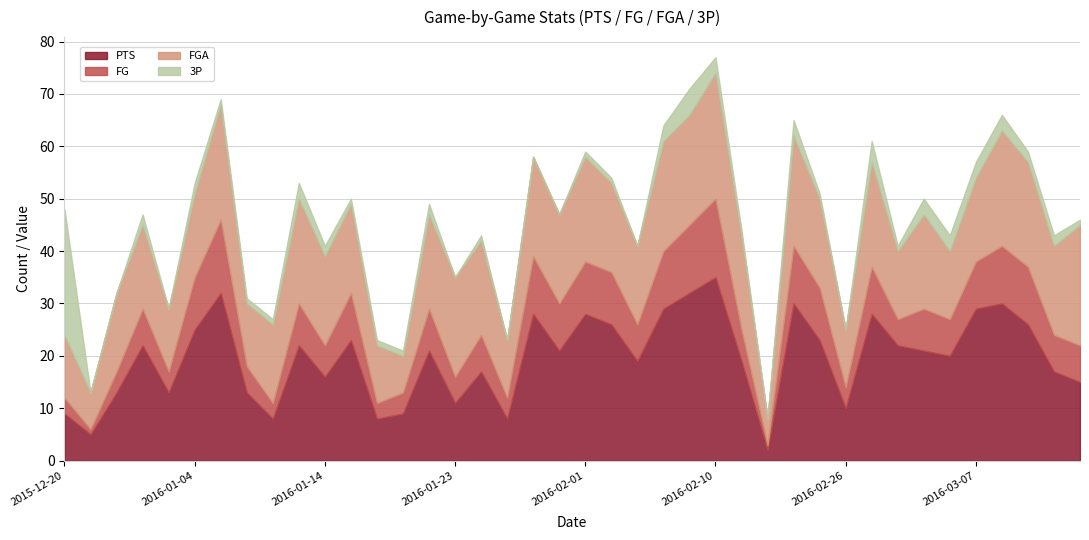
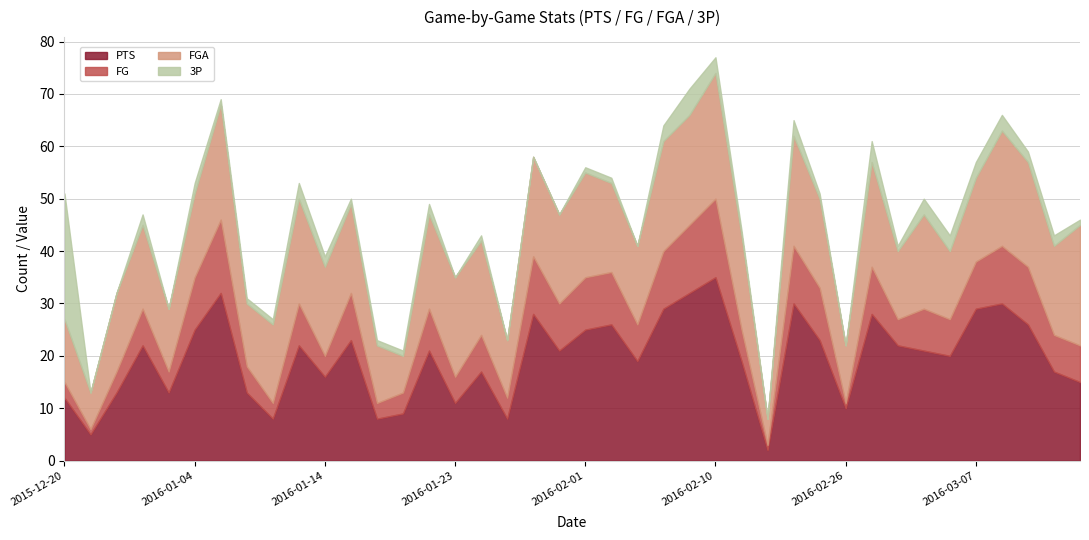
  {
    "PTS": {
-     "2015-12-20": 9,
+     "2015-12-20": 12,
      "2016-01-04": 25,
      "2016-01-14": 16,
      "2016-01-23": 11,
-     "2016-02-01": 28,
+     "2016-02-01": 25,
      "2016-02-10": 35,
      "2016-02-26": 10,
      "2016-03-07": 29
    },
    "FG": {
      "2015-12-20": 3,
      "2016-01-04": 10,
-     "2016-01-14": 6,
+     "2016-01-14": 4,
      "2016-01-23": 5,
      "2016-02-01": 10,
      "2016-02-10": 15,
-     "2016-02-26": 4,
+     "2016-02-26": 1,
      "2016-03-07": 9
    },
    "FGA": {
      "2015-12-20": 12,
      "2016-01-04": 16,
      "2016-01-14": 17,
      "2016-02-01": 20,
      "2016-02-10": 24,
      "2016-03-07": 16
    },
    "3P": {
      "2015-12-20": 24,
      "2016-01-04": 2,
      "2016-01-14": 2,
      "2016-02-01": 1,
      "2016-02-10": 3,
      "2016-03-07": 3
    }
  }
